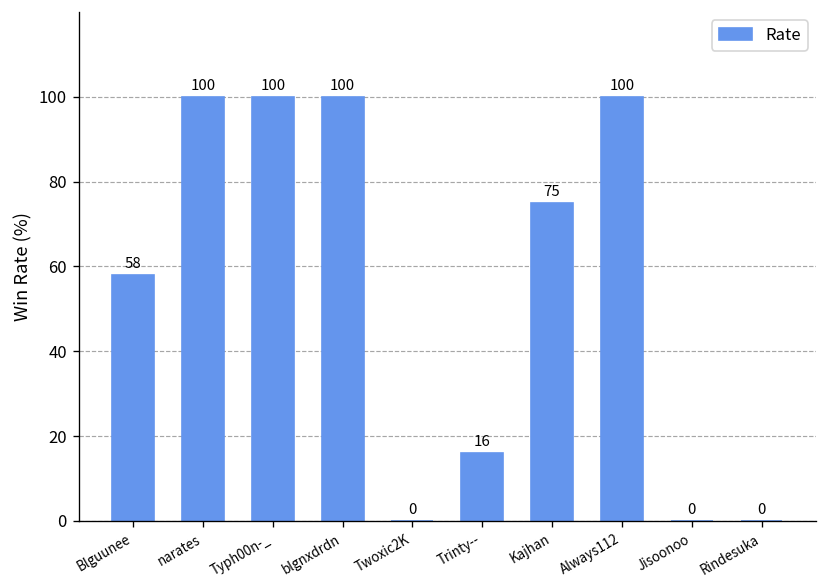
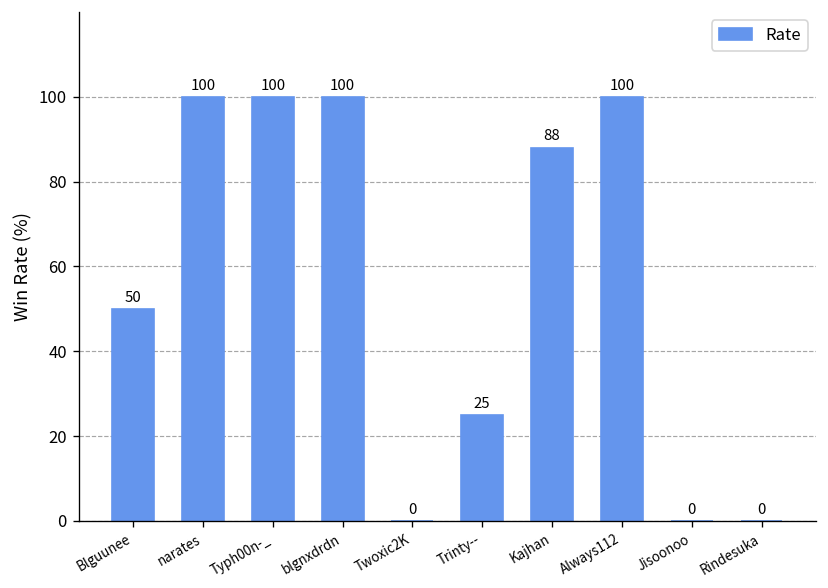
  {
-   "Blguunee": 58,
+   "Blguunee": 50,
    "narates": 100,
    "Typh00n-_": 100,
    "blgnxdrdn": 100,
    "Twoxic2K": 0,
-   "Trinty--": 16,
-   "Kajhan": 75,
+   "Trinty--": 25,
+   "Kajhan": 88,
    "Always112": 100,
    "Jisoonoo": 0,
    "Rindesuka": 0
  }
